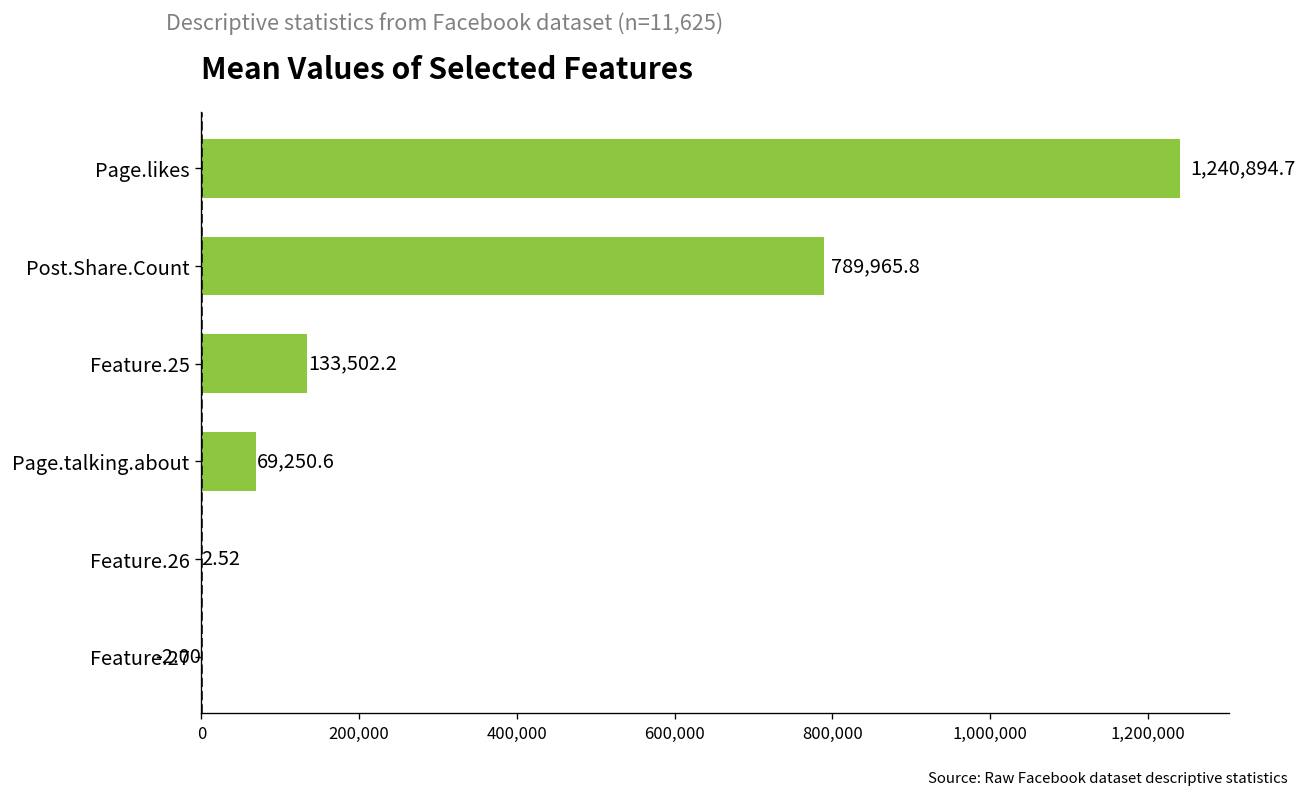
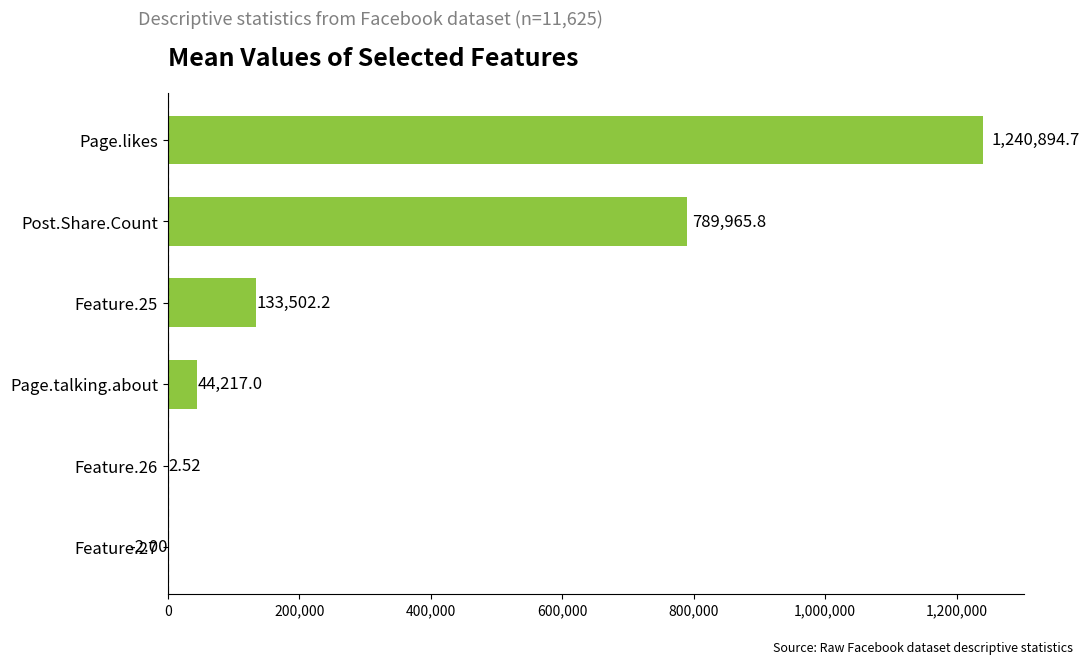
  {
    "Page.likes": "1,240,894.7",
    "Post.Share.Count": "789,965.8",
    "Feature.25": "133,502.2",
-   "Page.talking.about": "69,250.6",
+   "Page.talking.about": "44,217.0",
    "Feature.26": "2.52",
    "Feature.27": "-2.00"
  }
